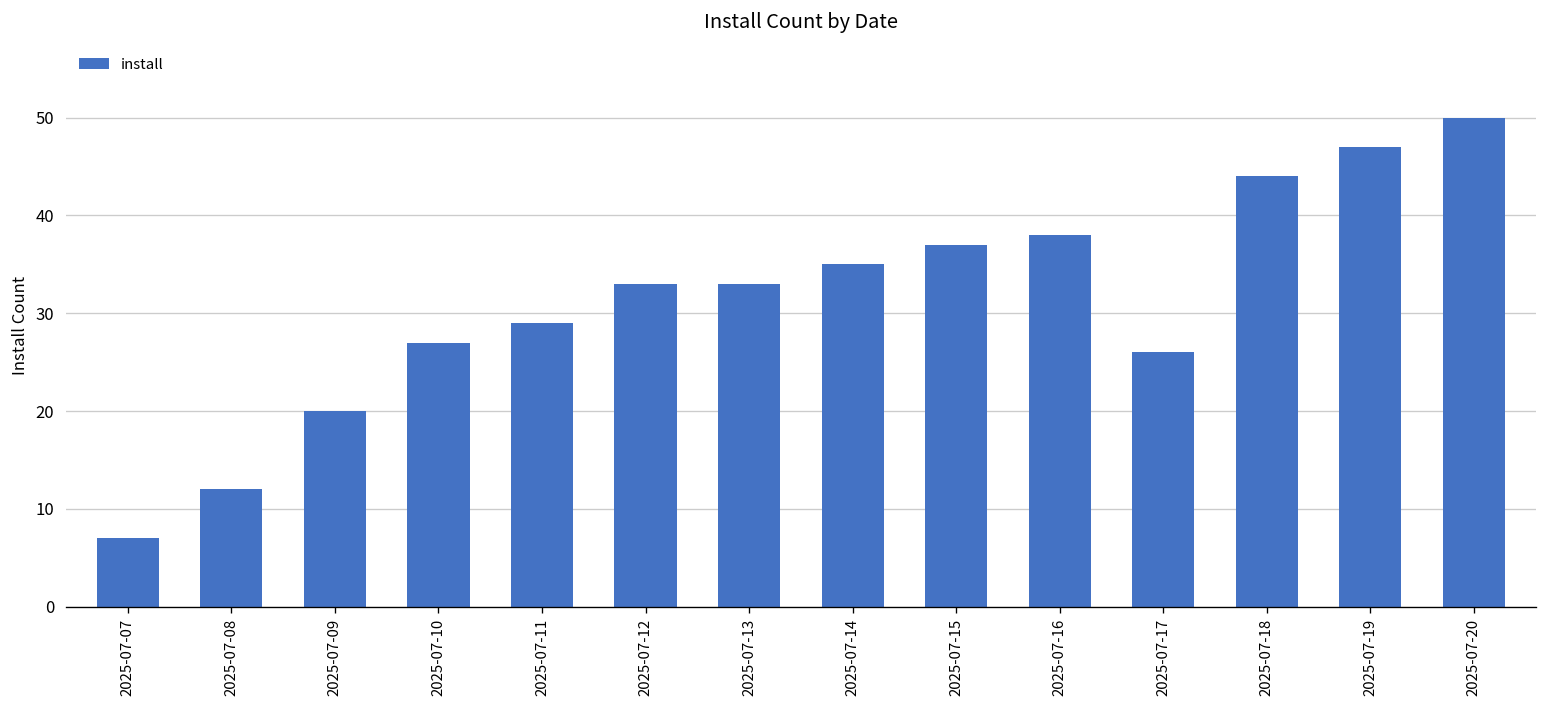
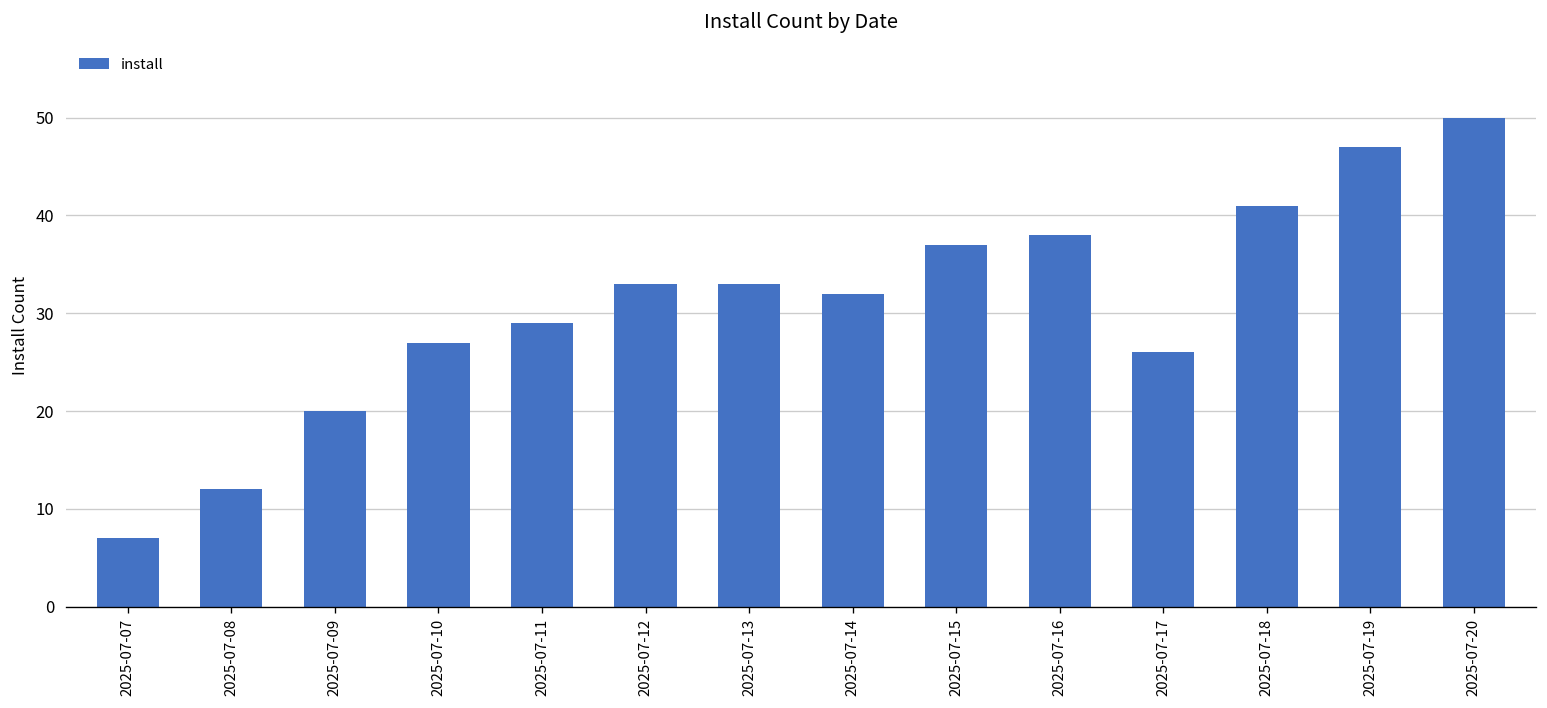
  {
    "2025-07-07": 7,
    "2025-07-08": 12,
    "2025-07-09": 20,
    "2025-07-10": 27,
    "2025-07-11": 29,
    "2025-07-12": 33,
    "2025-07-13": 33,
-   "2025-07-14": 35,
+   "2025-07-14": 32,
    "2025-07-15": 37,
    "2025-07-16": 38,
    "2025-07-17": 26,
-   "2025-07-18": 44,
+   "2025-07-18": 41,
    "2025-07-19": 47,
    "2025-07-20": 50
  }
